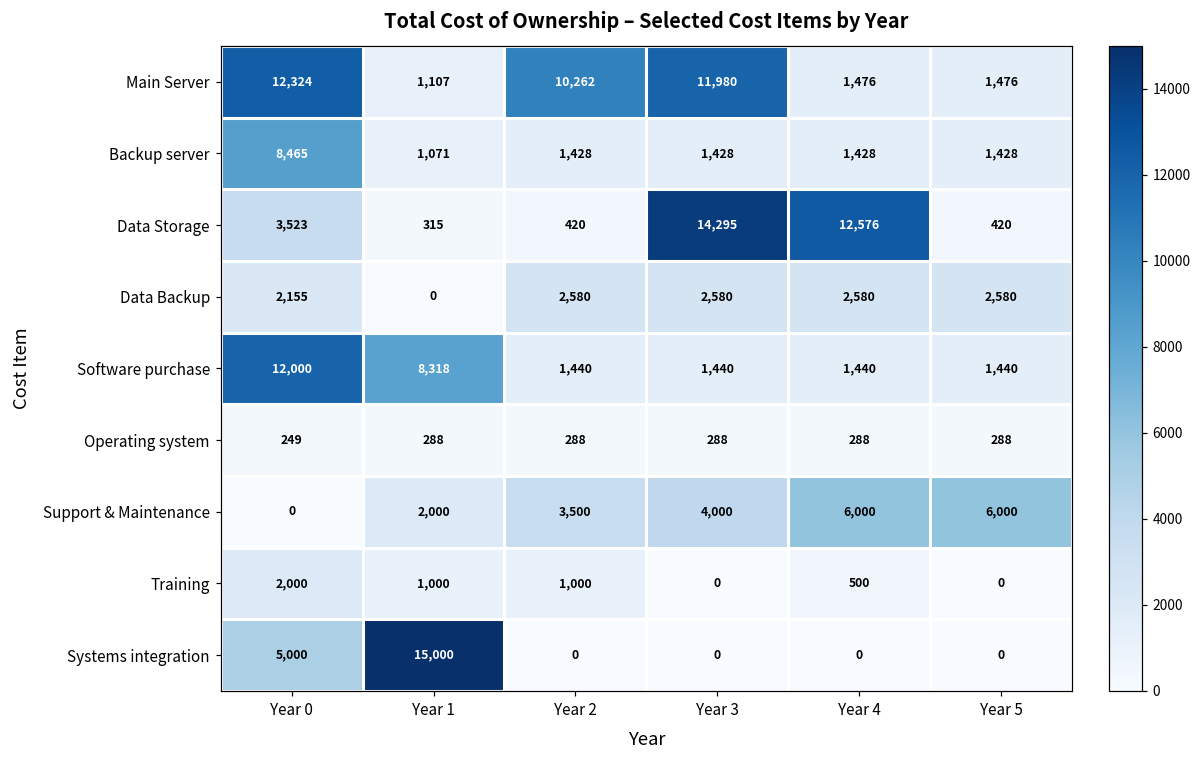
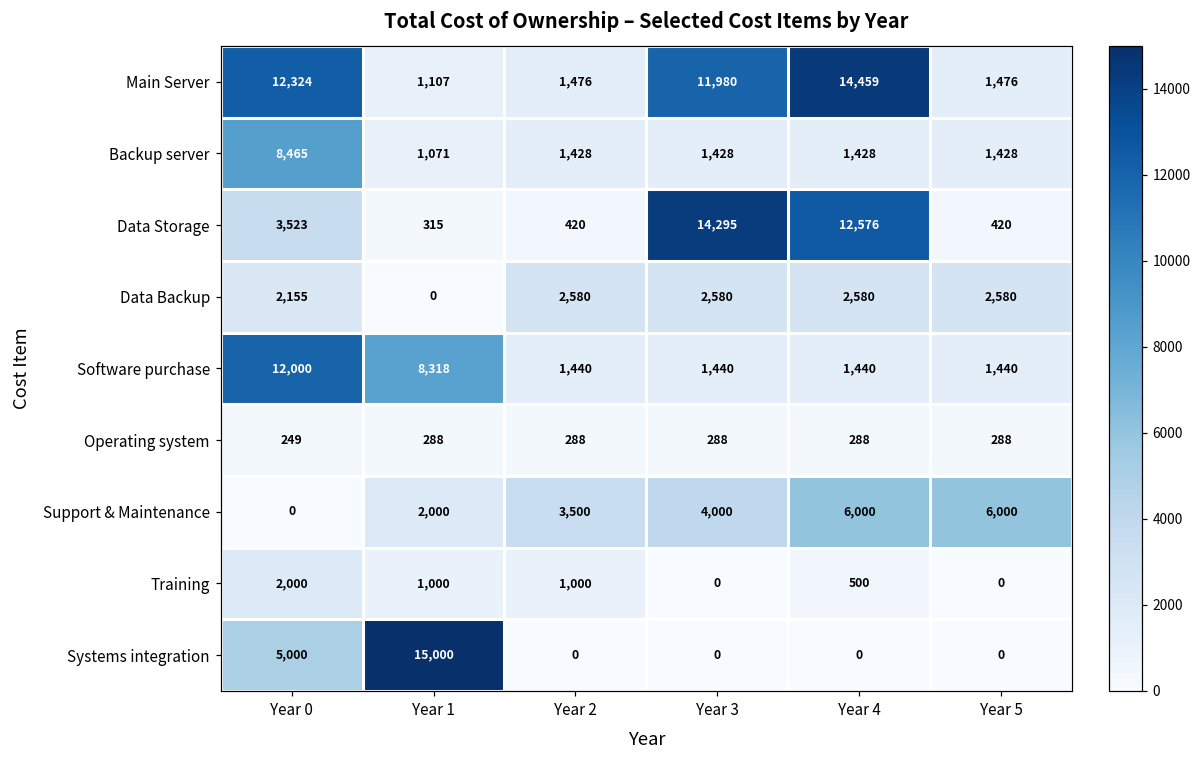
  {
    "Main Server": {
      "Year 0": "12,324",
      "Year 1": "1,107",
-     "Year 2": "10,262",
+     "Year 2": "1,476",
      "Year 3": "11,980",
-     "Year 4": "1,476",
+     "Year 4": "14,459",
      "Year 5": "1,476"
    },
    "Backup server": {
      "Year 0": "8,465",
      "Year 1": "1,071",
      "Year 2": "1,428",
      "Year 3": "1,428",
      "Year 4": "1,428",
      "Year 5": "1,428"
    },
    "Data Storage": {
      "Year 0": "3,523",
      "Year 1": "315",
      "Year 2": "420",
      "Year 3": "14,295",
      "Year 4": "12,576",
      "Year 5": "420"
    },
    "Data Backup": {
      "Year 0": "2,155",
      "Year 1": "0",
      "Year 2": "2,580",
      "Year 3": "2,580",
      "Year 4": "2,580",
      "Year 5": "2,580"
    },
    "Software purchase": {
      "Year 0": "12,000",
      "Year 1": "8,318",
      "Year 2": "1,440",
      "Year 3": "1,440",
      "Year 4": "1,440",
      "Year 5": "1,440"
    },
    "Operating system": {
      "Year 0": "249",
      "Year 1": "288",
      "Year 2": "288",
      "Year 3": "288",
      "Year 4": "288",
      "Year 5": "288"
    },
    "Support & Maintenance": {
      "Year 0": "0",
      "Year 1": "2,000",
      "Year 2": "3,500",
      "Year 3": "4,000",
      "Year 4": "6,000",
      "Year 5": "6,000"
    },
    "Training": {
      "Year 0": "2,000",
      "Year 1": "1,000",
      "Year 2": "1,000",
      "Year 3": "0",
      "Year 4": "500",
      "Year 5": "0"
    },
    "Systems integration": {
      "Year 0": "5,000",
      "Year 1": "15,000",
      "Year 2": "0",
      "Year 3": "0",
      "Year 4": "0",
      "Year 5": "0"
    }
  }
